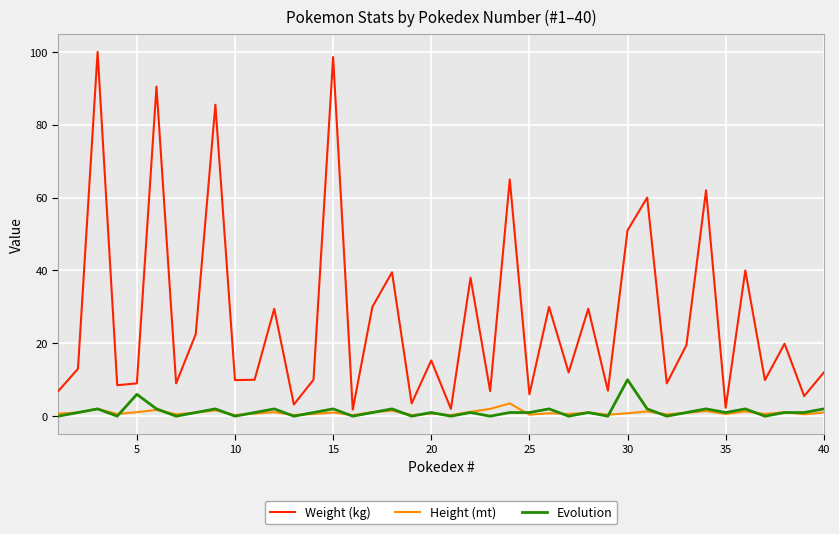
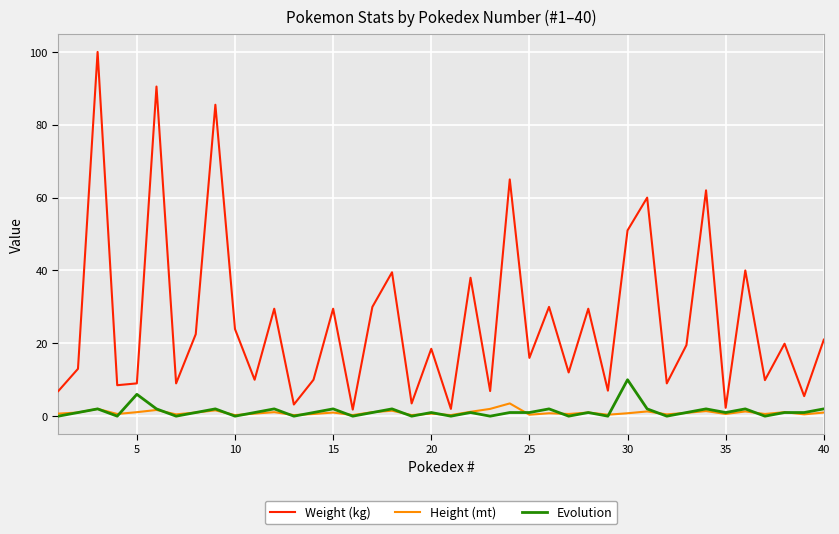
  {
    "Weight (kg)": {
      "5": 9,
-     "10": 10,
-     "15": 99,
-     "20": 15,
-     "25": 6,
+     "10": 24,
+     "15": 30,
+     "20": 19,
+     "25": 16,
      "30": 51,
      "35": 2,
-     "40": 12
+     "40": 21
    },
    "Height (mt)": {
      "5": 1,
      "15": 1,
      "30": 1,
      "40": 1
    },
    "Evolution": {
      "5": 6,
      "15": 2,
      "30": 10,
      "40": 2
    }
  }
